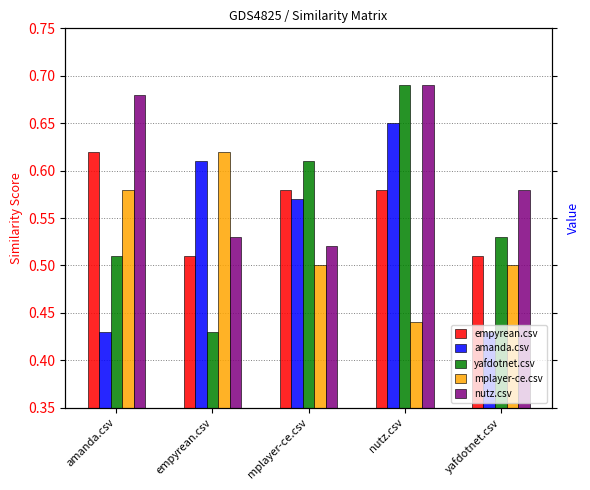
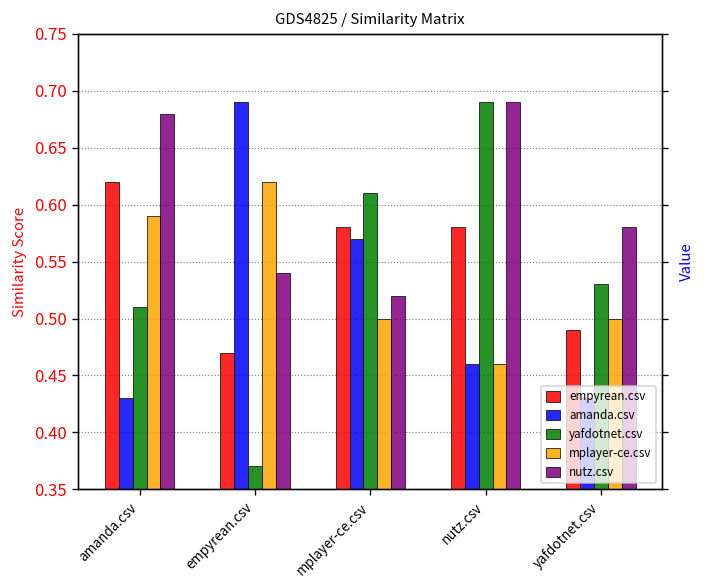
  {
    "empyrean.csv": {
      "amanda.csv": 0.62,
-     "empyrean.csv": 0.51,
+     "empyrean.csv": 0.47,
      "mplayer-ce.csv": 0.58,
      "nutz.csv": 0.58,
-     "yafdotnet.csv": 0.51
+     "yafdotnet.csv": 0.49
    },
    "amanda.csv": {
      "amanda.csv": 0.43,
-     "empyrean.csv": 0.61,
+     "empyrean.csv": 0.69,
      "mplayer-ce.csv": 0.57,
-     "nutz.csv": 0.65
+     "nutz.csv": 0.46
    },
    "yafdotnet.csv": {
      "amanda.csv": 0.51,
-     "empyrean.csv": 0.43,
+     "empyrean.csv": 0.37,
      "mplayer-ce.csv": 0.61,
      "nutz.csv": 0.69,
      "yafdotnet.csv": 0.53
    },
    "mplayer-ce.csv": {
-     "amanda.csv": 0.58,
+     "amanda.csv": 0.59,
      "empyrean.csv": 0.62,
      "mplayer-ce.csv": 0.50,
-     "nutz.csv": 0.44,
+     "nutz.csv": 0.46,
      "yafdotnet.csv": 0.50
    },
    "nutz.csv": {
      "amanda.csv": 0.68,
-     "empyrean.csv": 0.53,
+     "empyrean.csv": 0.54,
      "mplayer-ce.csv": 0.52,
      "nutz.csv": 0.69,
      "yafdotnet.csv": 0.58
    }
  }
